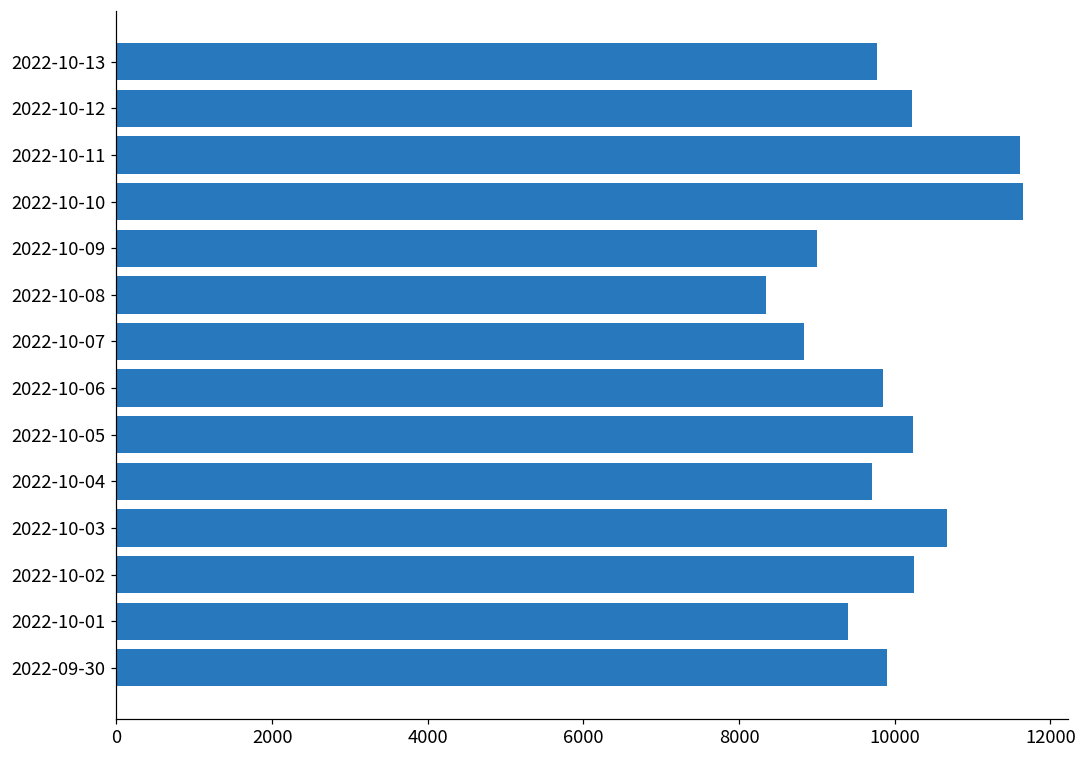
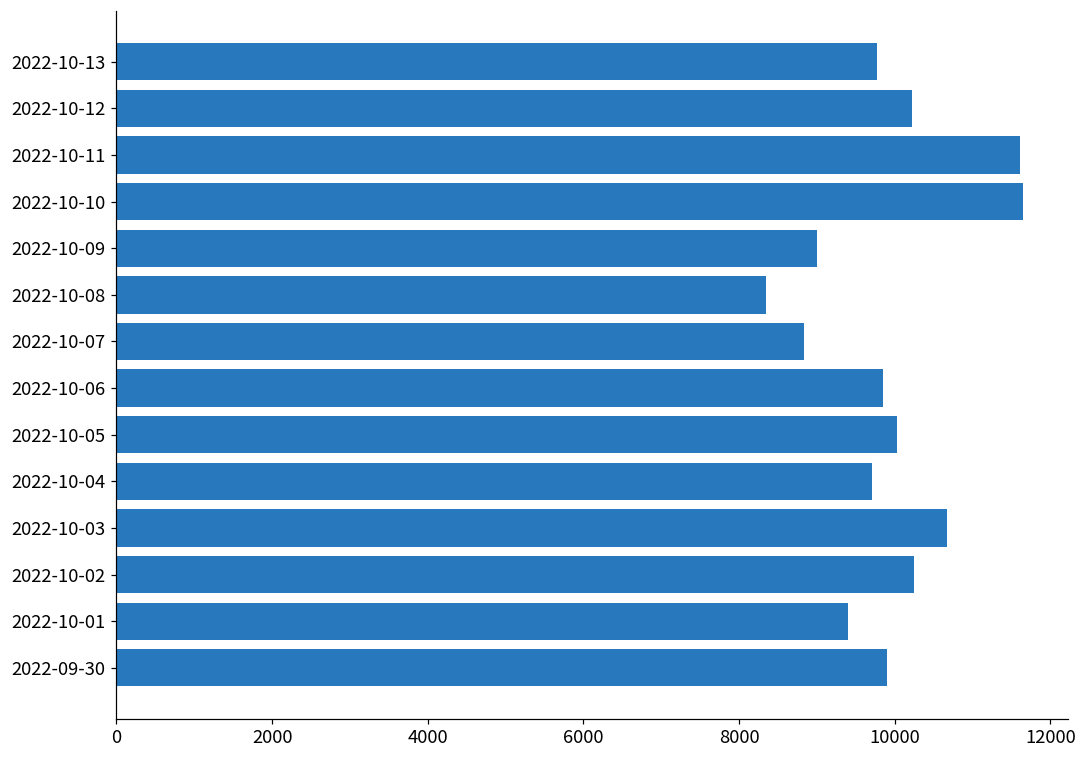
  {
    "2022-10-13": 9800,
    "2022-10-12": 10200,
    "2022-10-11": 11600,
    "2022-10-10": 11600,
    "2022-10-09": 9000,
    "2022-10-08": 8400,
    "2022-10-07": 8800,
    "2022-10-06": 9800,
-   "2022-10-05": 10200,
+   "2022-10-05": 10000,
    "2022-10-04": 9700,
    "2022-10-03": 10700,
    "2022-10-02": 10200,
    "2022-10-01": 9400,
    "2022-09-30": 9900
  }
